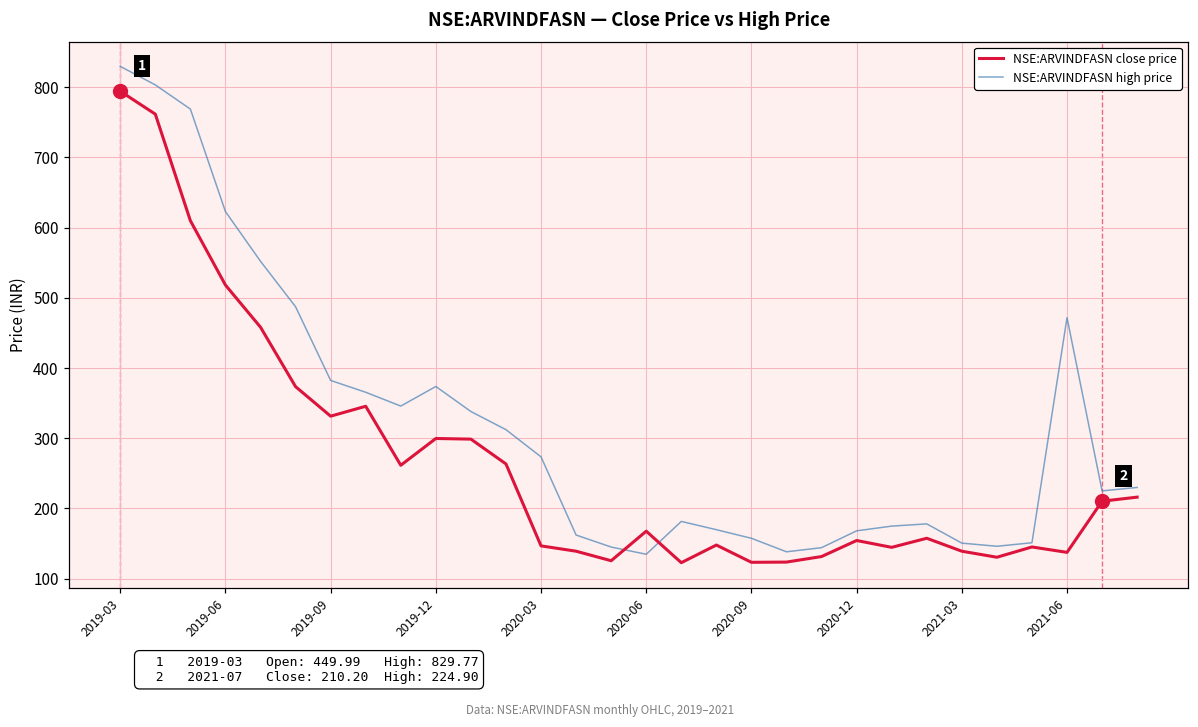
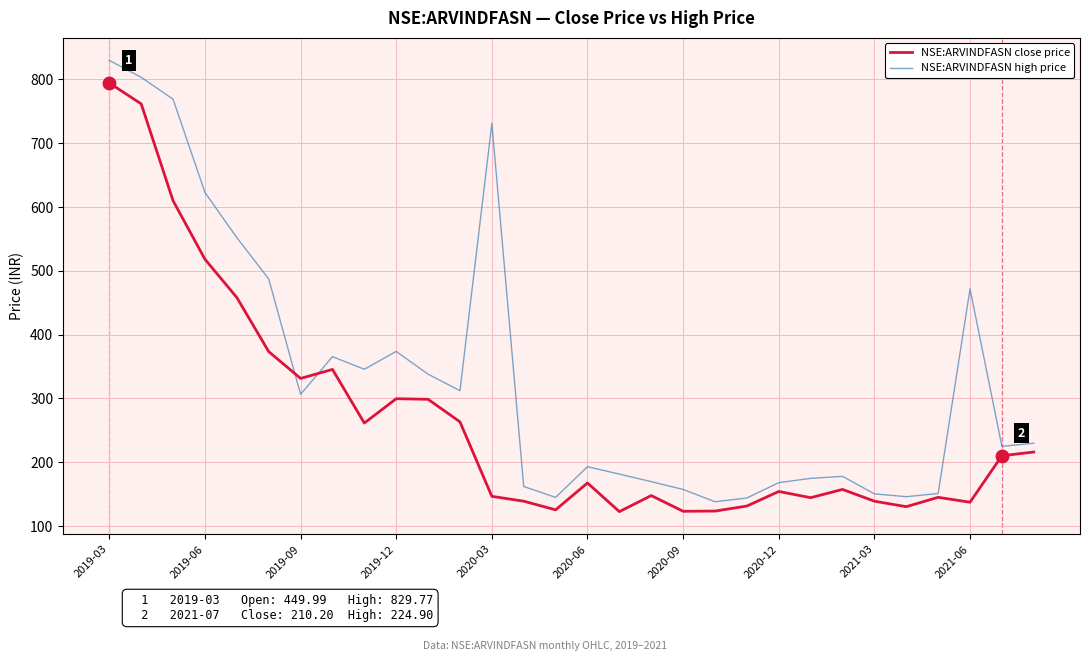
  {
    "NSE:ARVINDFASN high price": {
      "2019-03": 830,
      "2019-06": 620,
-     "2019-09": 380,
+     "2019-09": 310,
      "2019-12": 370,
-     "2020-03": 270,
-     "2020-06": 130,
+     "2020-03": 730,
+     "2020-06": 190,
      "2020-09": 160,
      "2020-12": 170,
      "2021-03": 150,
      "2021-06": 470
    }
  }
